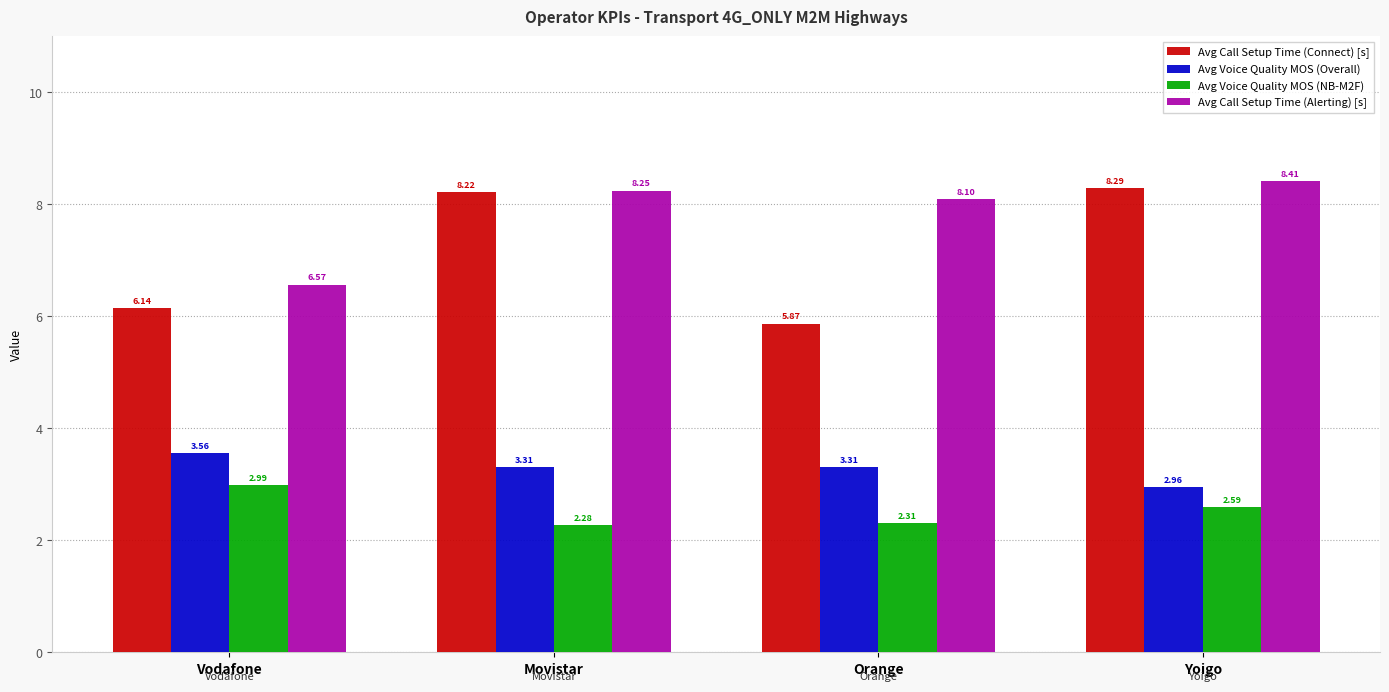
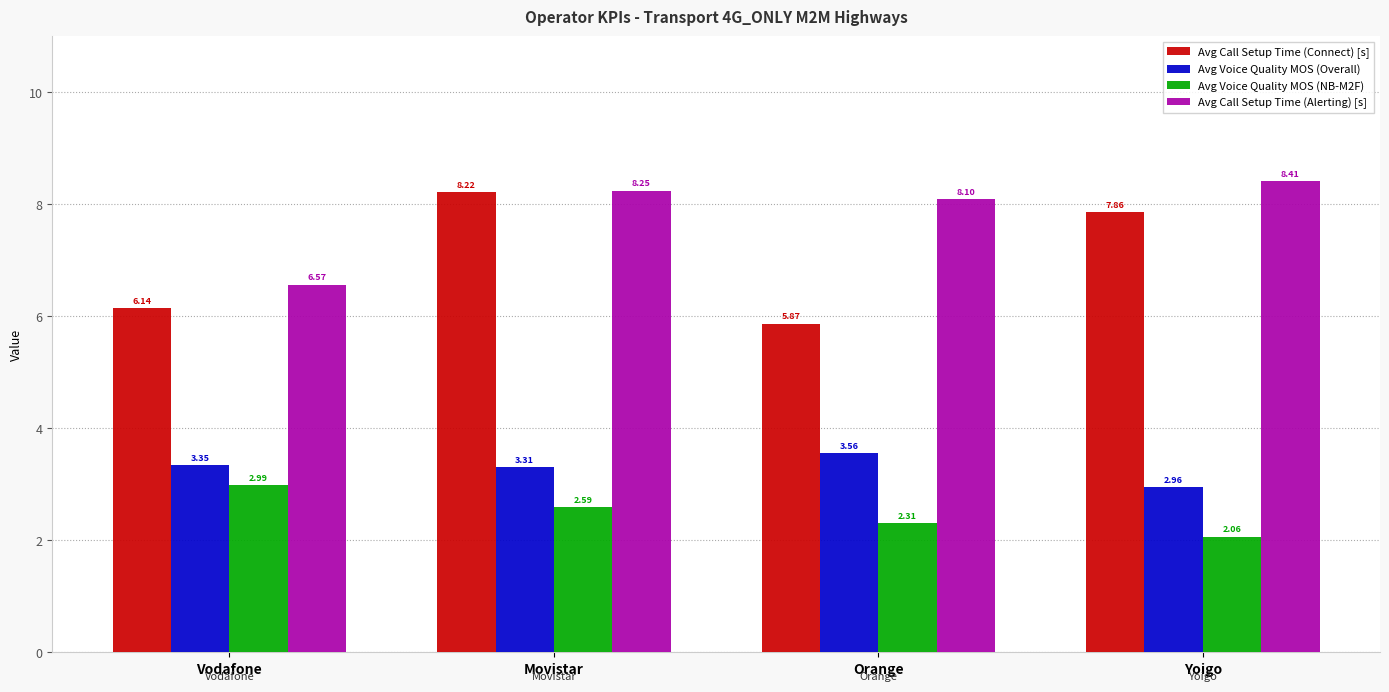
  {
    "Avg Call Setup Time (Connect) [s]": {
      "Vodafone": 6.14,
      "Movistar": 8.22,
      "Orange": 5.87,
-     "Yoigo": 8.29
+     "Yoigo": 7.86
    },
    "Avg Voice Quality MOS (Overall)": {
-     "Vodafone": 3.56,
+     "Vodafone": 3.35,
      "Movistar": 3.31,
-     "Orange": 3.31,
+     "Orange": 3.56,
      "Yoigo": 2.96
    },
    "Avg Voice Quality MOS (NB-M2F)": {
      "Vodafone": 2.99,
-     "Movistar": 2.28,
+     "Movistar": 2.59,
      "Orange": 2.31,
-     "Yoigo": 2.59
+     "Yoigo": 2.06
    },
    "Avg Call Setup Time (Alerting) [s]": {
      "Vodafone": 6.57,
      "Movistar": 8.25,
      "Orange": 8.10,
      "Yoigo": 8.41
    }
  }
